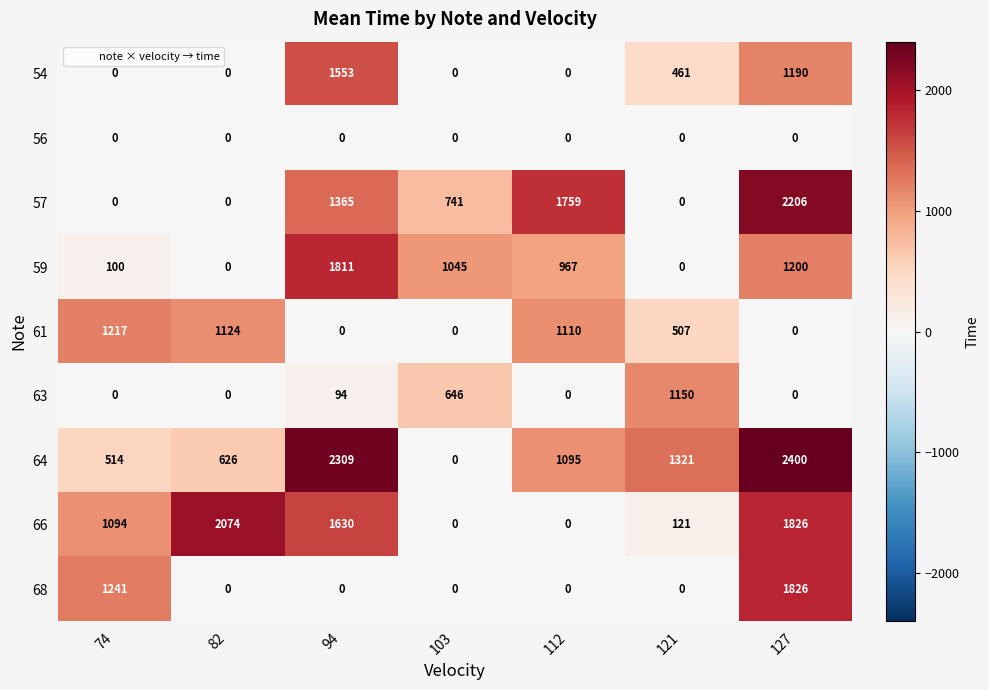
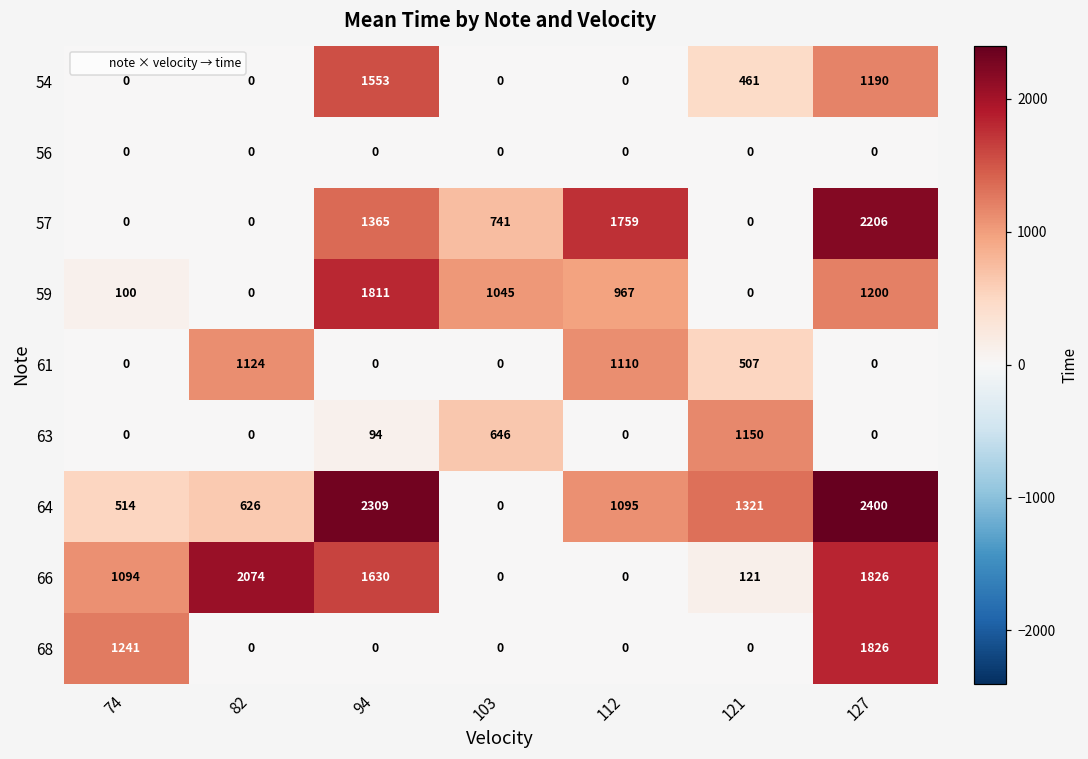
  {
    "54": {
      "74": 0,
      "82": 0,
      "94": 1553,
      "103": 0,
      "112": 0,
      "121": 461,
      "127": 1190
    },
    "56": {
      "74": 0,
      "82": 0,
      "94": 0,
      "103": 0,
      "112": 0,
      "121": 0,
      "127": 0
    },
    "57": {
      "74": 0,
      "82": 0,
      "94": 1365,
      "103": 741,
      "112": 1759,
      "121": 0,
      "127": 2206
    },
    "59": {
      "74": 100,
      "82": 0,
      "94": 1811,
      "103": 1045,
      "112": 967,
      "121": 0,
      "127": 1200
    },
    "61": {
-     "74": 1217,
+     "74": 0,
      "82": 1124,
      "94": 0,
      "103": 0,
      "112": 1110,
      "121": 507,
      "127": 0
    },
    "63": {
      "74": 0,
      "82": 0,
      "94": 94,
      "103": 646,
      "112": 0,
      "121": 1150,
      "127": 0
    },
    "64": {
      "74": 514,
      "82": 626,
      "94": 2309,
      "103": 0,
      "112": 1095,
      "121": 1321,
      "127": 2400
    },
    "66": {
      "74": 1094,
      "82": 2074,
      "94": 1630,
      "103": 0,
      "112": 0,
      "121": 121,
      "127": 1826
    },
    "68": {
      "74": 1241,
      "82": 0,
      "94": 0,
      "103": 0,
      "112": 0,
      "121": 0,
      "127": 1826
    }
  }
